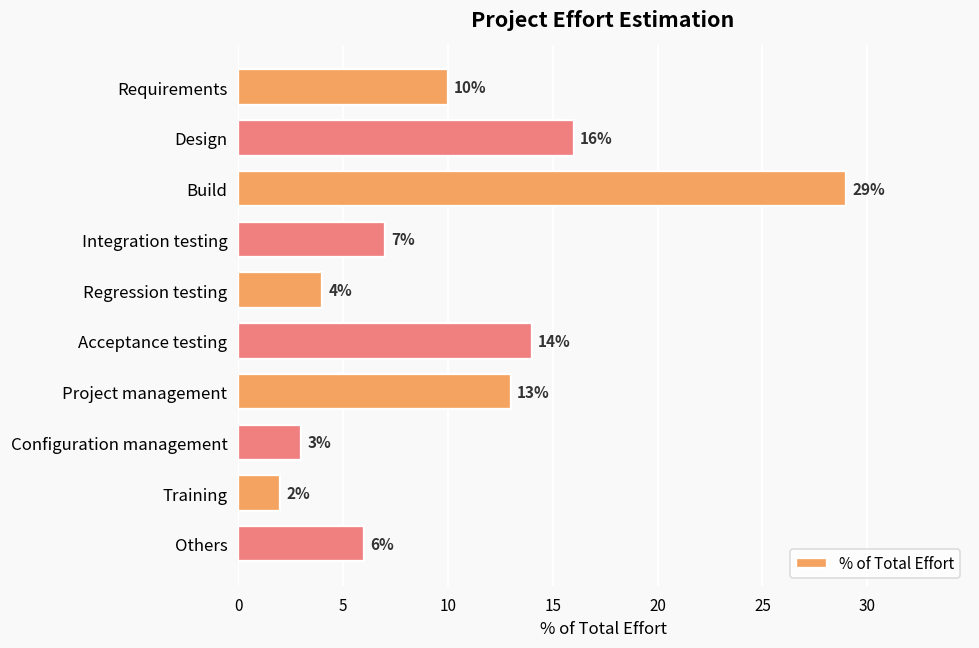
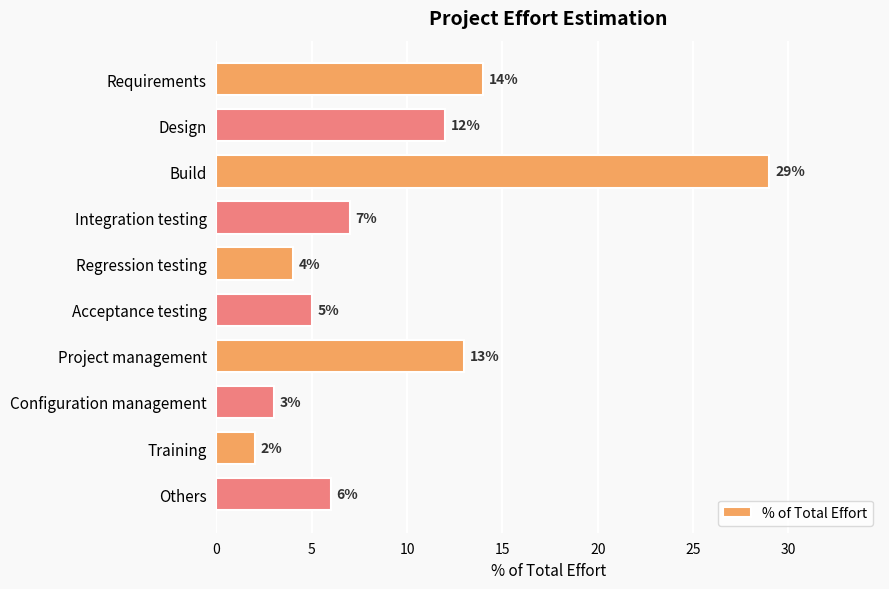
  {
-   "Requirements": "10%",
-   "Design": "16%",
+   "Requirements": "14%",
+   "Design": "12%",
    "Build": "29%",
    "Integration testing": "7%",
    "Regression testing": "4%",
-   "Acceptance testing": "14%",
+   "Acceptance testing": "5%",
    "Project management": "13%",
    "Configuration management": "3%",
    "Training": "2%",
    "Others": "6%"
  }
